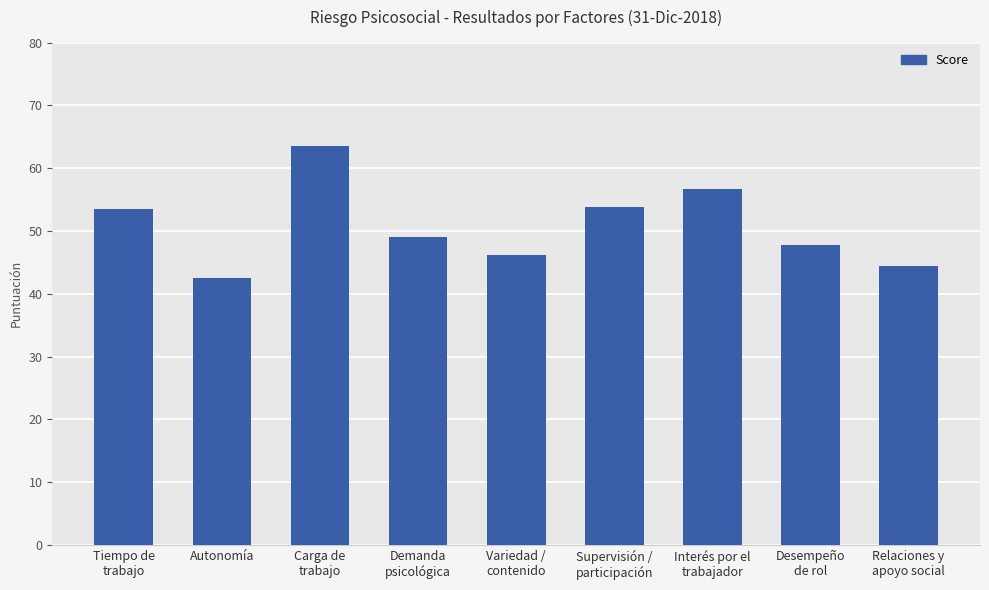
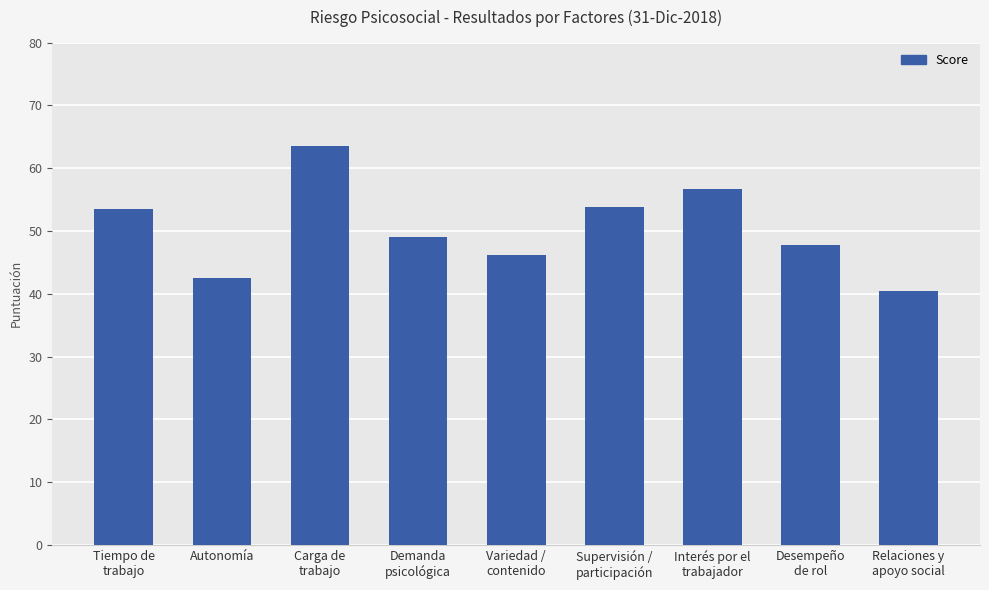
  {
    "Tiempo de trabajo": 54,
    "Autonomía": 43,
    "Carga de trabajo": 64,
    "Demanda psicológica": 49,
    "Variedad / contenido": 46,
    "Supervisión / participación": 54,
    "Interés por el trabajador": 57,
    "Desempeño de rol": 48,
-   "Relaciones y apoyo social": 44
+   "Relaciones y apoyo social": 41
  }
